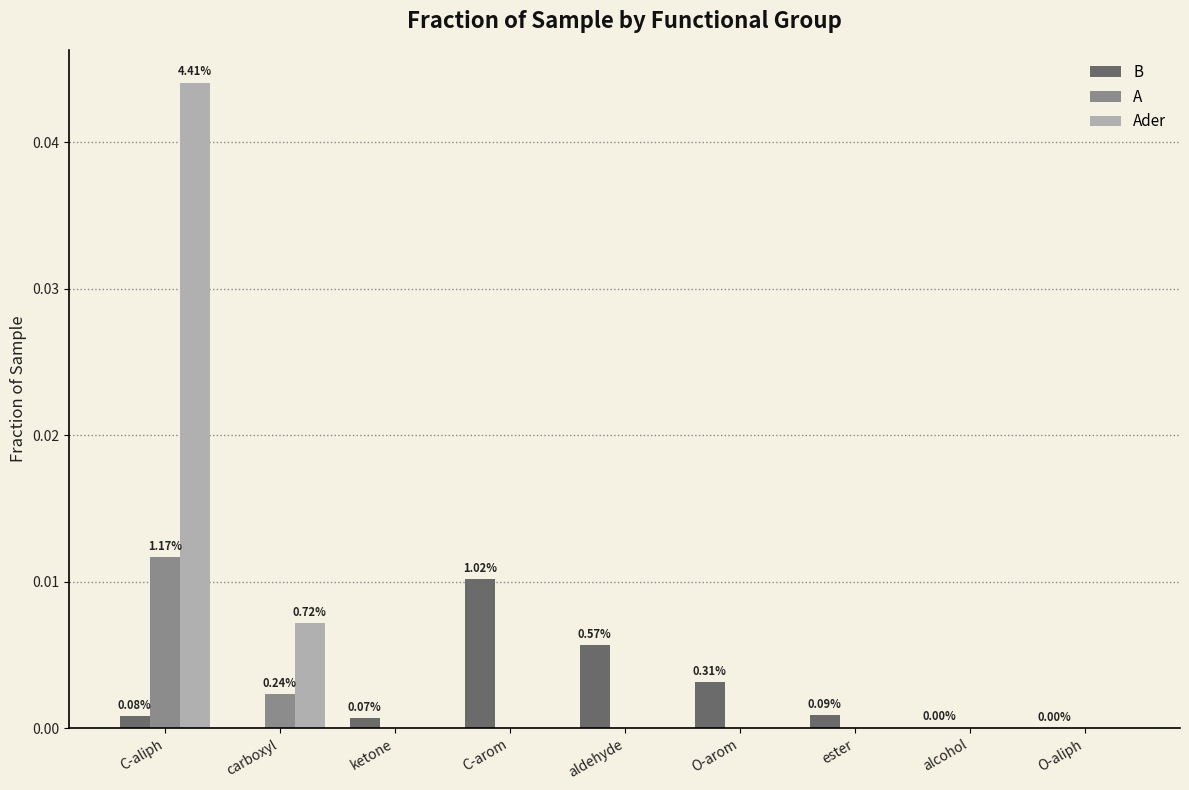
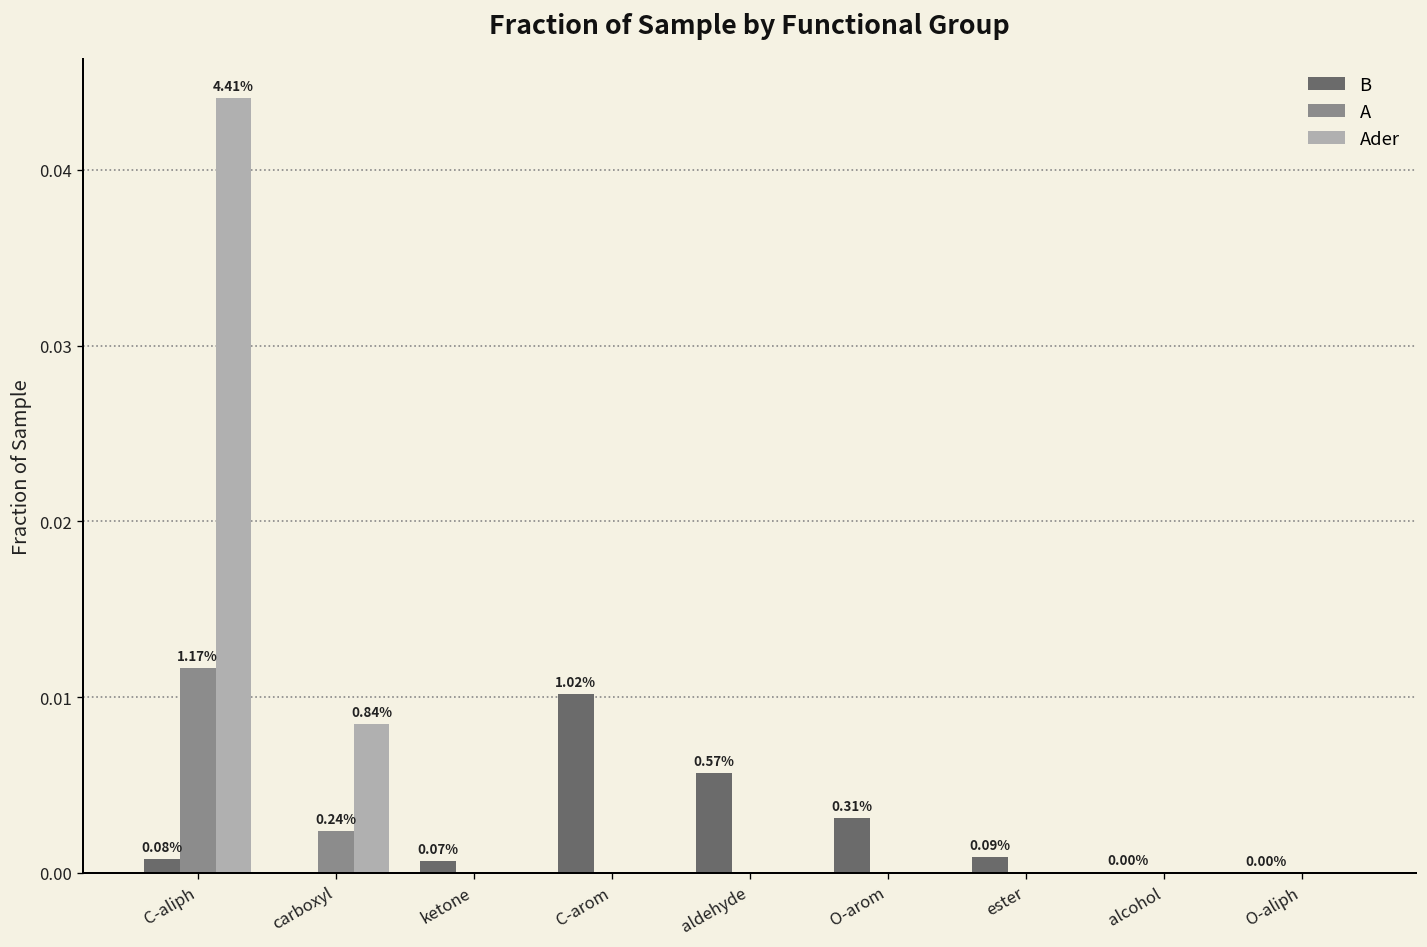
  {
    "Ader": {
      "C-aliph": "4.41%",
-     "carboxyl": "0.72%"
+     "carboxyl": "0.84%"
    }
  }
